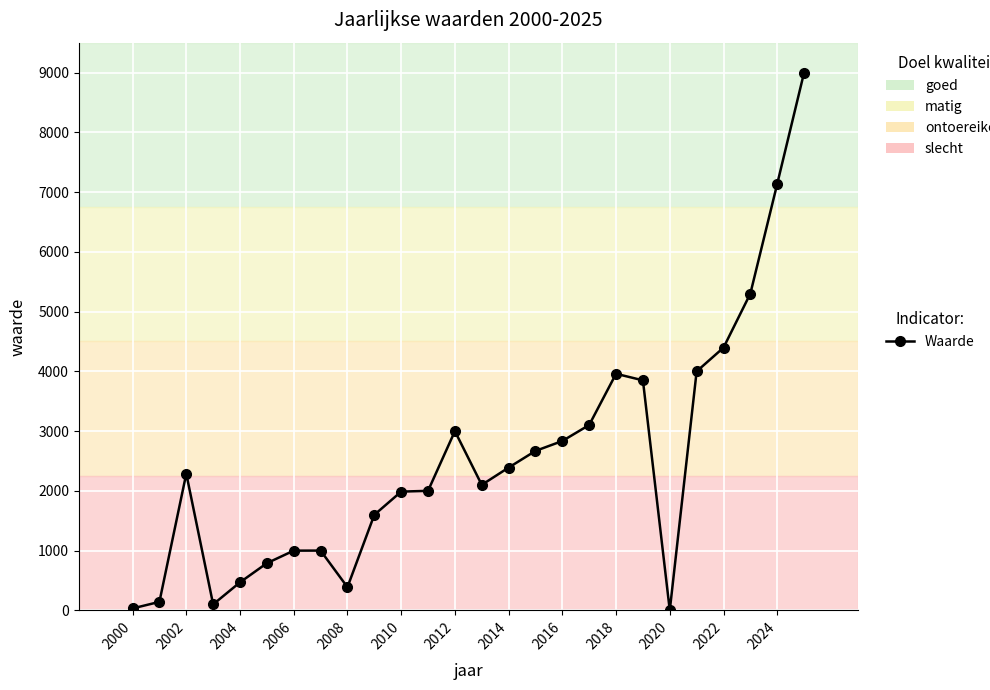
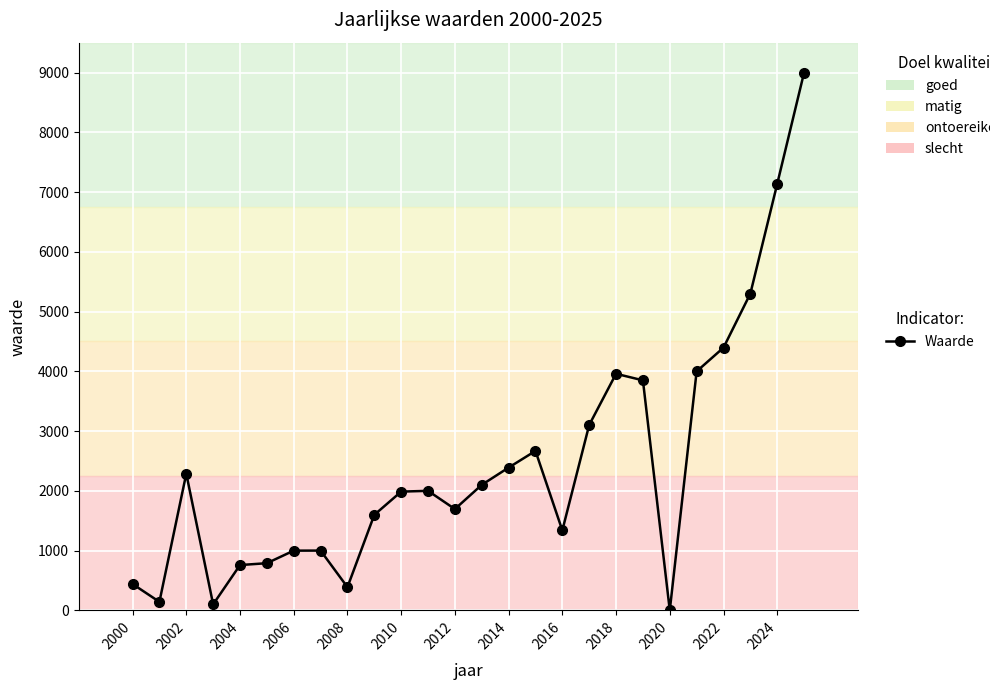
  {
-   "2000": 0,
+   "2000": 400,
    "2002": 2300,
-   "2004": 500,
+   "2004": 800,
    "2006": 1000,
    "2008": 400,
    "2010": 2000,
-   "2012": 3000,
+   "2012": 1700,
    "2014": 2400,
-   "2016": 2800,
+   "2016": 1300,
    "2018": 4000,
    "2020": 0,
    "2022": 4400,
    "2024": 7100
  }
